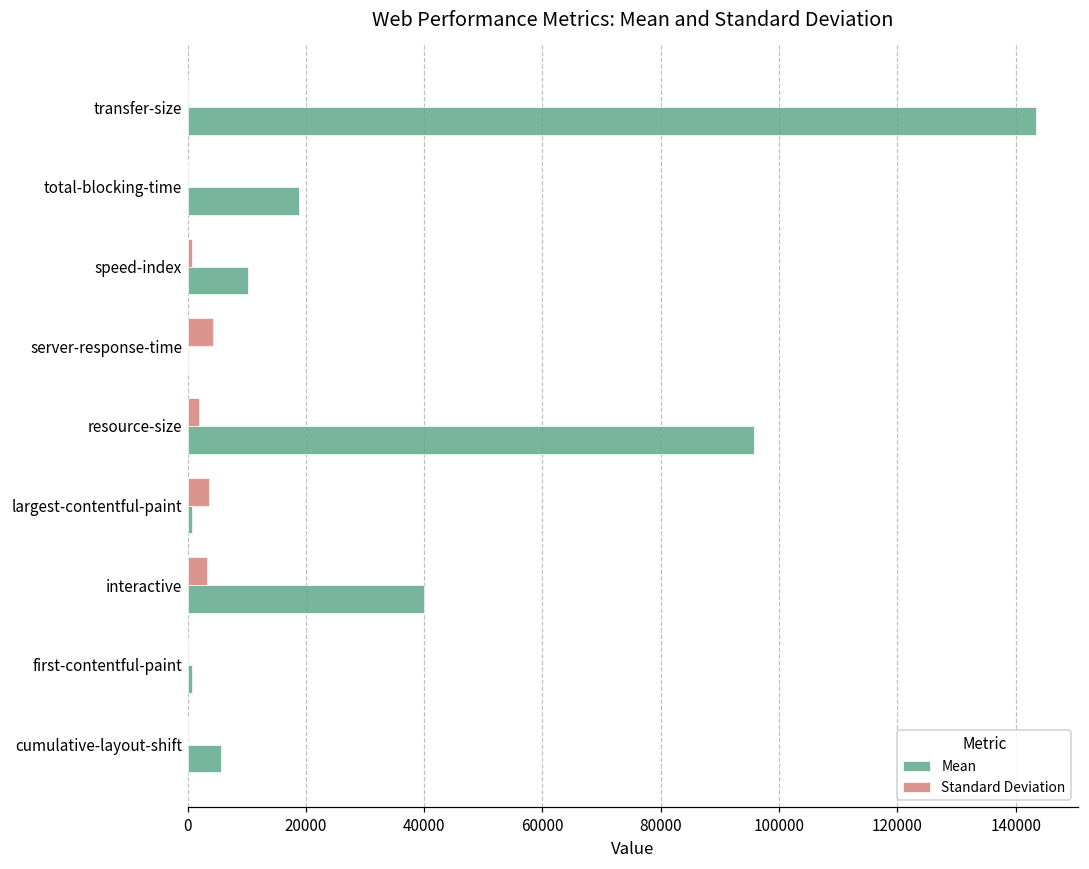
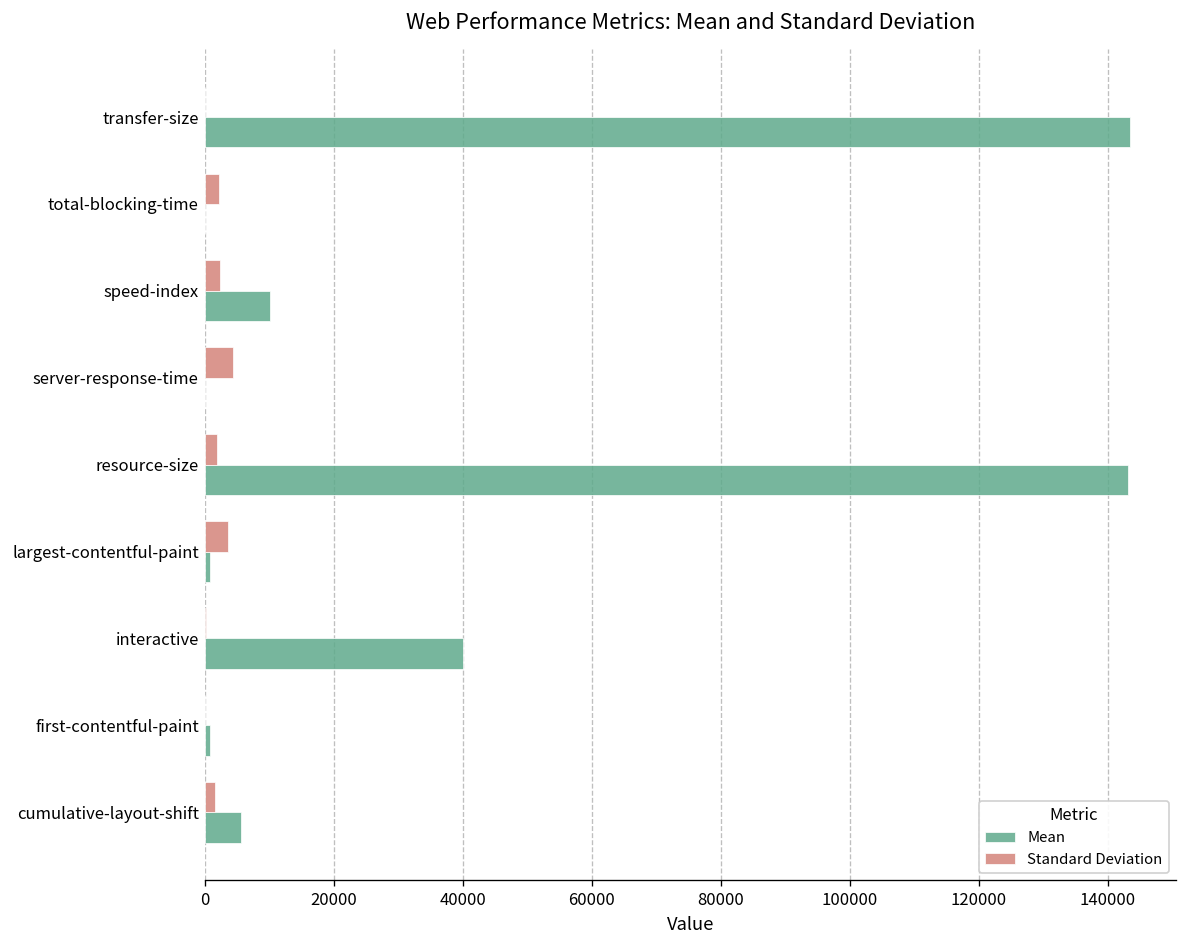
  {
    "Mean": {
      "transfer-size": 143000,
-     "total-blocking-time": 19000,
+     "total-blocking-time": 0,
      "speed-index": 10000,
-     "resource-size": 96000,
+     "resource-size": 143000,
      "largest-contentful-paint": 1000,
      "interactive": 40000,
      "first-contentful-paint": 1000,
      "cumulative-layout-shift": 6000
    },
    "Standard Deviation": {
      "transfer-size": 0,
-     "total-blocking-time": 0,
-     "speed-index": 1000,
+     "total-blocking-time": 2000,
+     "speed-index": 2000,
      "server-response-time": 4000,
      "resource-size": 2000,
      "largest-contentful-paint": 4000,
-     "interactive": 3000,
-     "cumulative-layout-shift": 0
+     "interactive": 0,
+     "cumulative-layout-shift": 2000
    }
  }
